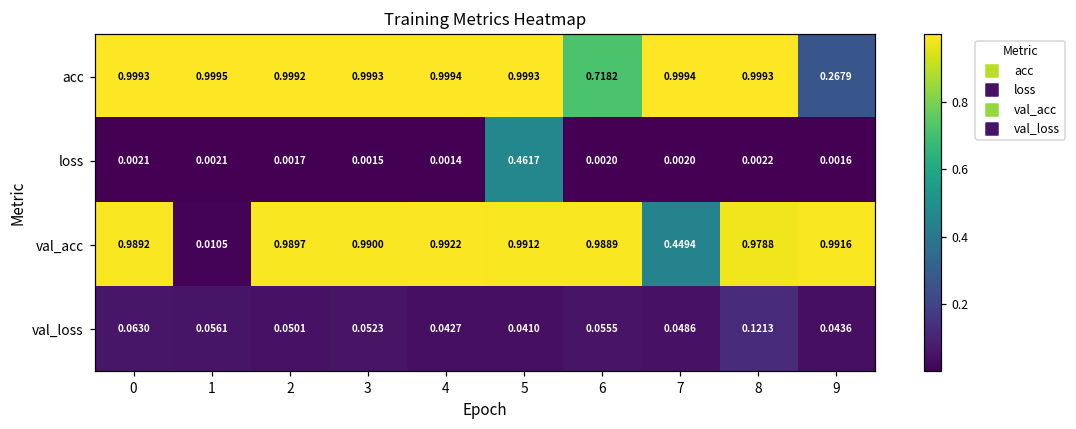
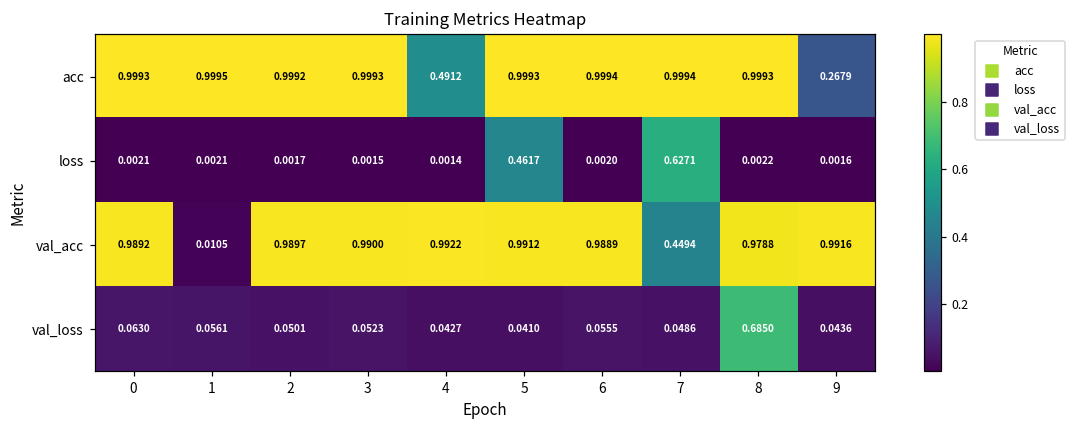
  {
    "acc": {
      "0": 0.9993,
      "1": 0.9995,
      "2": 0.9992,
      "3": 0.9993,
-     "4": 0.9994,
+     "4": 0.4912,
      "5": 0.9993,
-     "6": 0.7182,
+     "6": 0.9994,
      "7": 0.9994,
      "8": 0.9993,
      "9": 0.2679
    },
    "loss": {
      "0": 0.0021,
      "1": 0.0021,
      "2": 0.0017,
      "3": 0.0015,
      "4": 0.0014,
      "5": 0.4617,
      "6": 0.0020,
-     "7": 0.0020,
+     "7": 0.6271,
      "8": 0.0022,
      "9": 0.0016
    },
    "val_acc": {
      "0": 0.9892,
      "1": 0.0105,
      "2": 0.9897,
      "3": 0.9900,
      "4": 0.9922,
      "5": 0.9912,
      "6": 0.9889,
      "7": 0.4494,
      "8": 0.9788,
      "9": 0.9916
    },
    "val_loss": {
      "0": 0.0630,
      "1": 0.0561,
      "2": 0.0501,
      "3": 0.0523,
      "4": 0.0427,
      "5": 0.0410,
      "6": 0.0555,
      "7": 0.0486,
-     "8": 0.1213,
+     "8": 0.6850,
      "9": 0.0436
    }
  }
